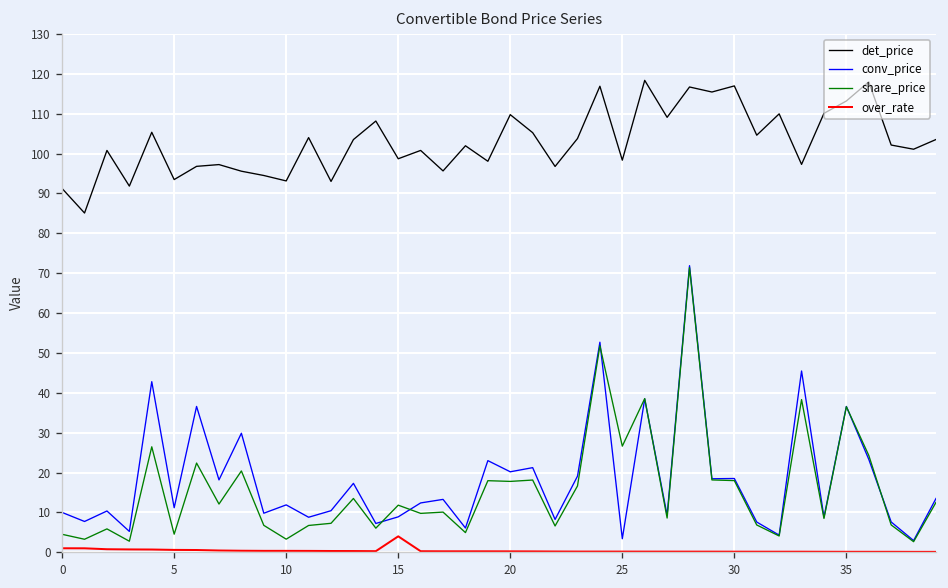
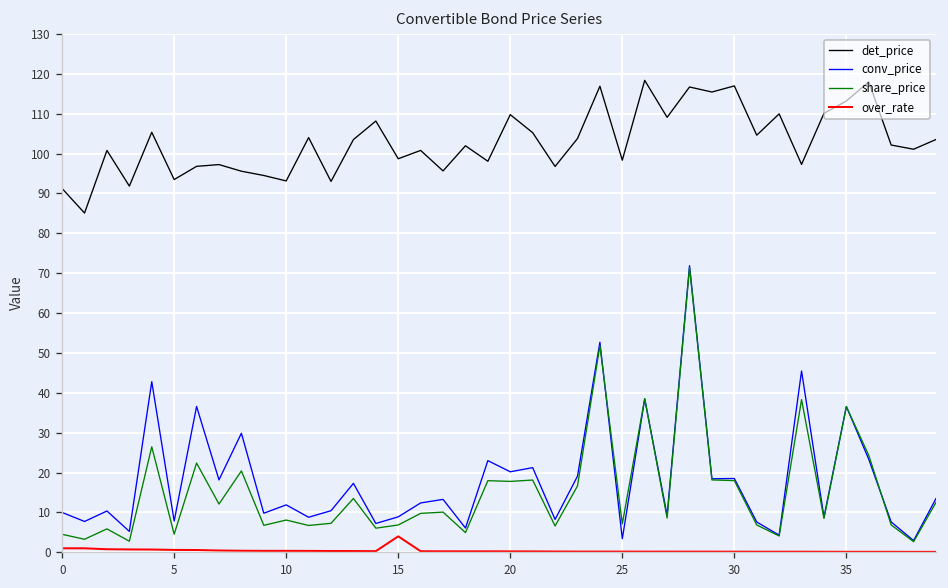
  {
    "det_price": {
      "0": 91,
      "5": 93,
      "10": 93,
      "15": 99,
      "20": 110,
      "25": 98,
      "30": 117
    },
    "conv_price": {
      "0": 10,
-     "5": 11,
+     "5": 8,
      "10": 12,
      "15": 9,
      "20": 20,
      "25": 3
    },
    "share_price": {
      "0": 5,
      "5": 5,
-     "10": 3,
-     "15": 12,
+     "10": 8,
+     "15": 7,
      "20": 18,
-     "25": 27
+     "25": 7
    },
    "over_rate": {
      "0": 1,
      "5": 1,
      "10": 0,
      "15": 4,
      "20": 0,
      "25": 0,
      "30": 0,
      "35": 0
    }
  }
